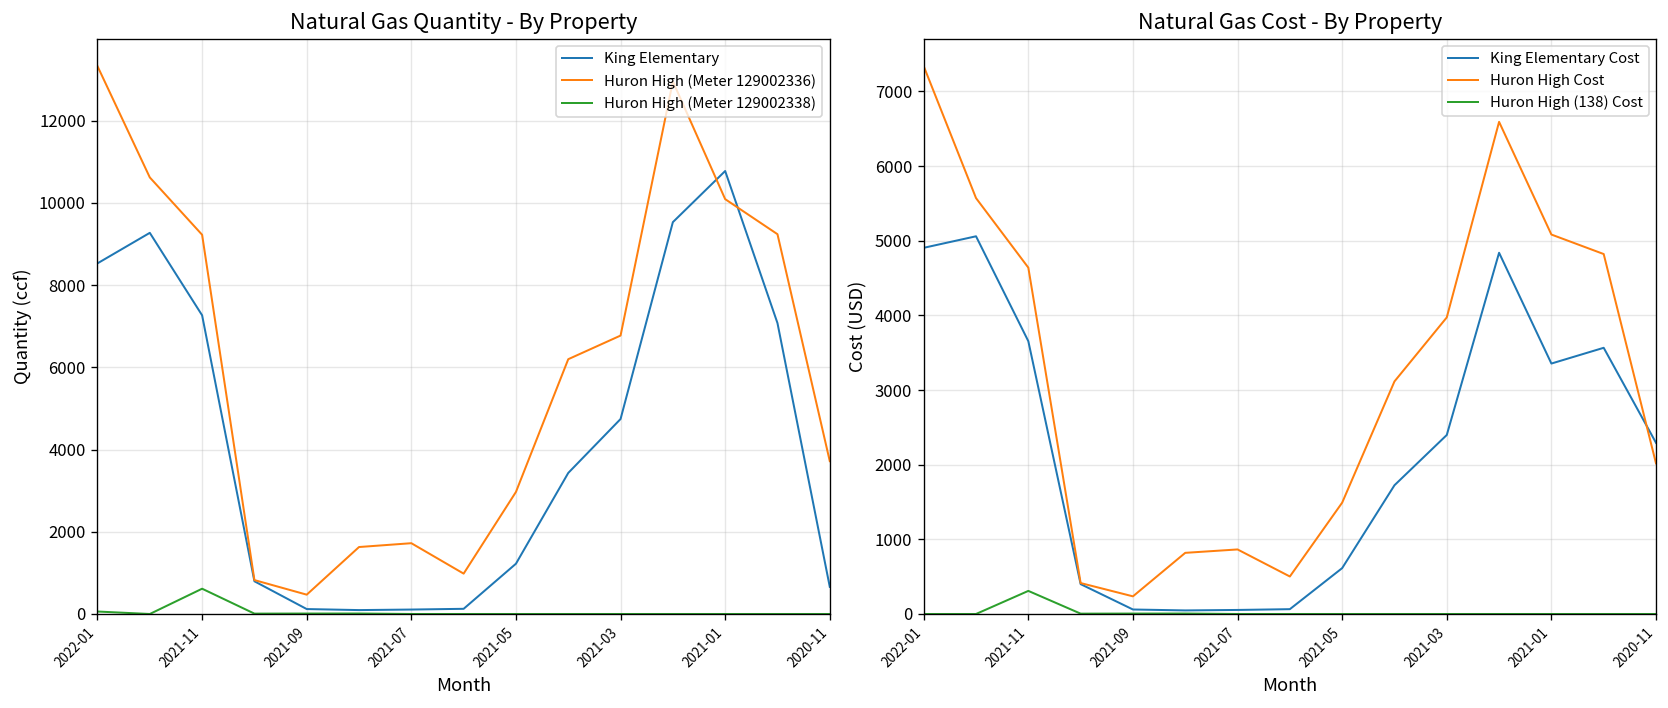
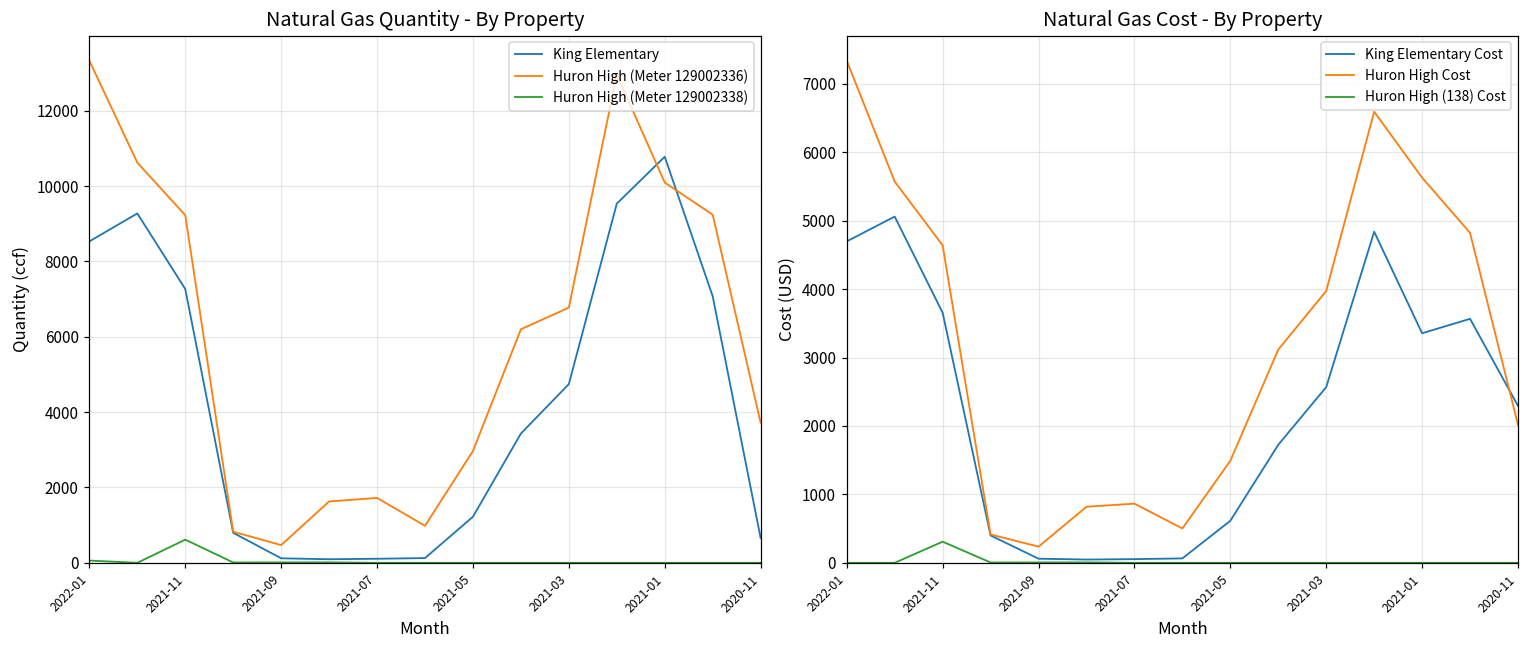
  {
    "Natural Gas Quantity - By Property": {
      "King Elementary": {
        "2022-01": 8500,
        "2021-11": 7300,
        "2021-09": 100,
        "2021-07": 100,
        "2021-05": 1200,
        "2021-03": 4700,
        "2021-01": 10800,
        "2020-11": 700
      },
      "Huron High (Meter 129002336)": {
        "2022-01": 13300,
        "2021-11": 9200,
        "2021-09": 500,
        "2021-07": 1700,
        "2021-05": 3000,
        "2021-03": 6800,
        "2021-01": 10100,
        "2020-11": 3700
      },
      "Huron High (Meter 129002338)": {
        "2022-01": 100,
        "2021-11": 600,
        "2021-09": 0,
        "2021-07": 0,
        "2021-05": 0,
        "2021-03": 0,
        "2021-01": 0,
        "2020-11": 0
      }
    },
    "Natural Gas Cost - By Property": {
      "King Elementary Cost": {
-       "2022-01": 4900,
+       "2022-01": 4700,
        "2021-11": 3700,
        "2021-09": 100,
        "2021-07": 100,
        "2021-05": 600,
-       "2021-03": 2400,
+       "2021-03": 2600,
        "2021-01": 3400,
        "2020-11": 2300
      },
      "Huron High Cost": {
        "2022-01": 7300,
        "2021-11": 4600,
        "2021-09": 200,
        "2021-07": 900,
        "2021-05": 1500,
        "2021-03": 4000,
-       "2021-01": 5100,
+       "2021-01": 5600,
        "2020-11": 2000
      },
      "Huron High (138) Cost": {
        "2022-01": 0,
        "2021-11": 300,
        "2021-09": 0,
        "2021-07": 0,
        "2021-05": 0,
        "2021-03": 0,
        "2021-01": 0,
        "2020-11": 0
      }
    }
  }
